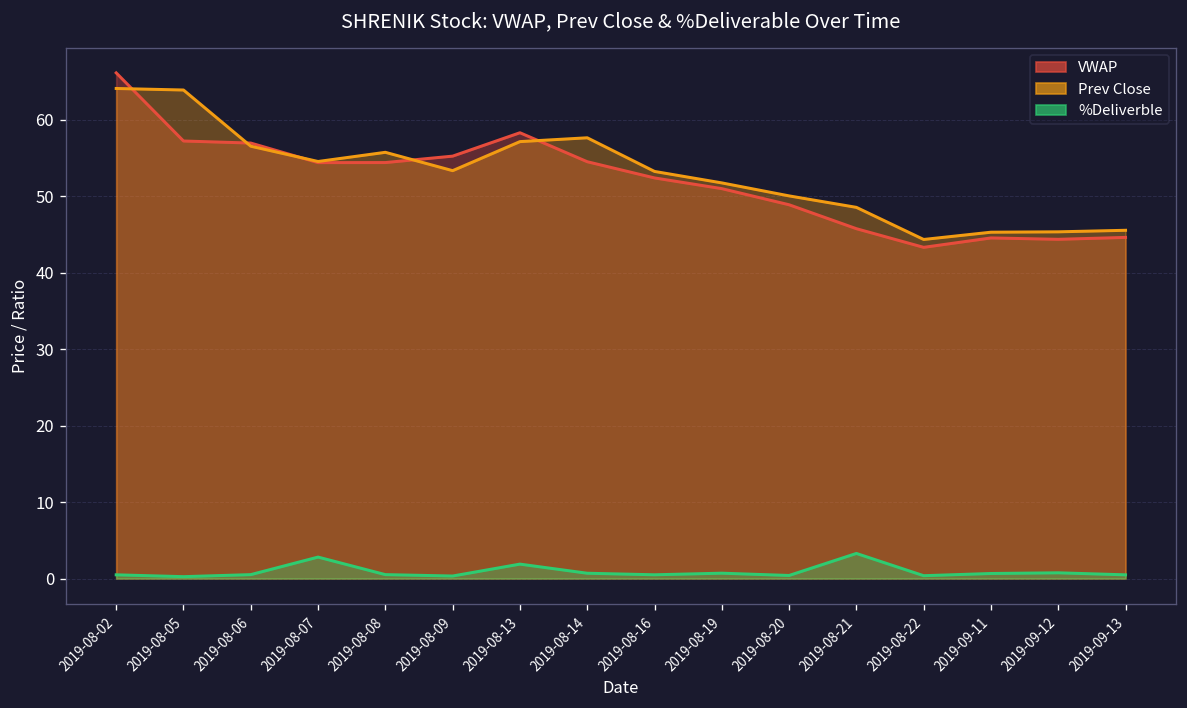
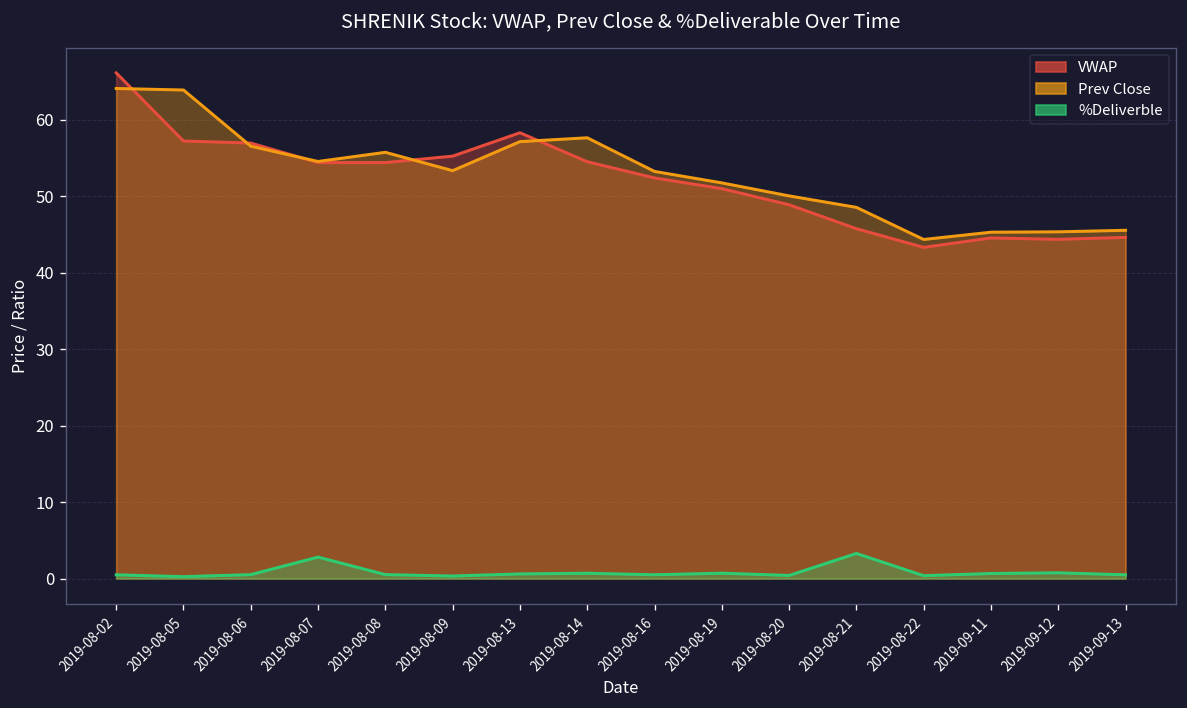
  {
    "%Deliverble": {
      "2019-08-02": 0,
      "2019-08-05": 0,
      "2019-08-06": 1,
      "2019-08-07": 3,
      "2019-08-08": 1,
      "2019-08-09": 0,
-     "2019-08-13": 2,
+     "2019-08-13": 1,
      "2019-08-14": 1,
      "2019-08-16": 0,
      "2019-08-19": 1,
      "2019-08-20": 0,
      "2019-08-21": 3,
      "2019-08-22": 0,
      "2019-09-11": 1,
      "2019-09-12": 1,
      "2019-09-13": 0
    }
  }
